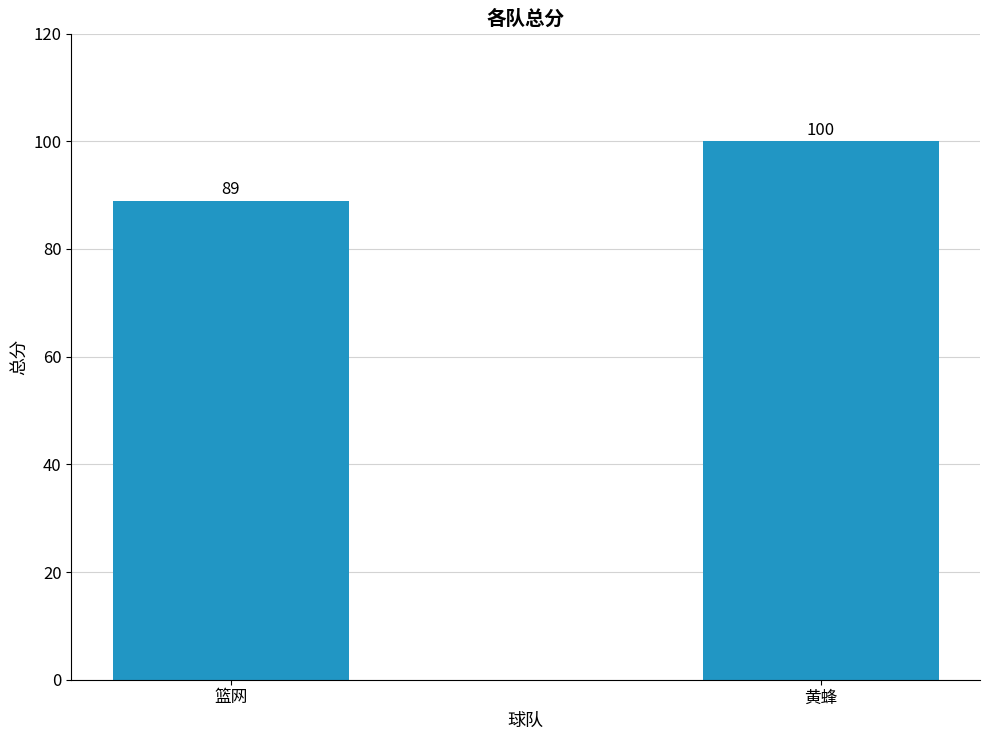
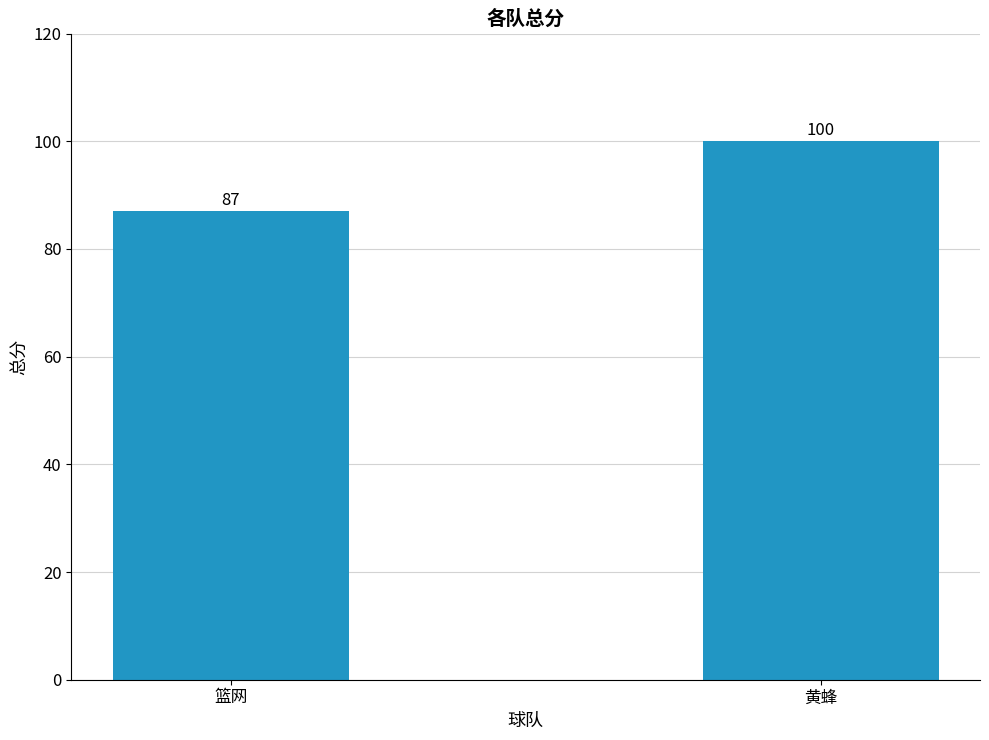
  {
-   "篮网": 89,
+   "篮网": 87,
    "黄蜂": 100
  }
